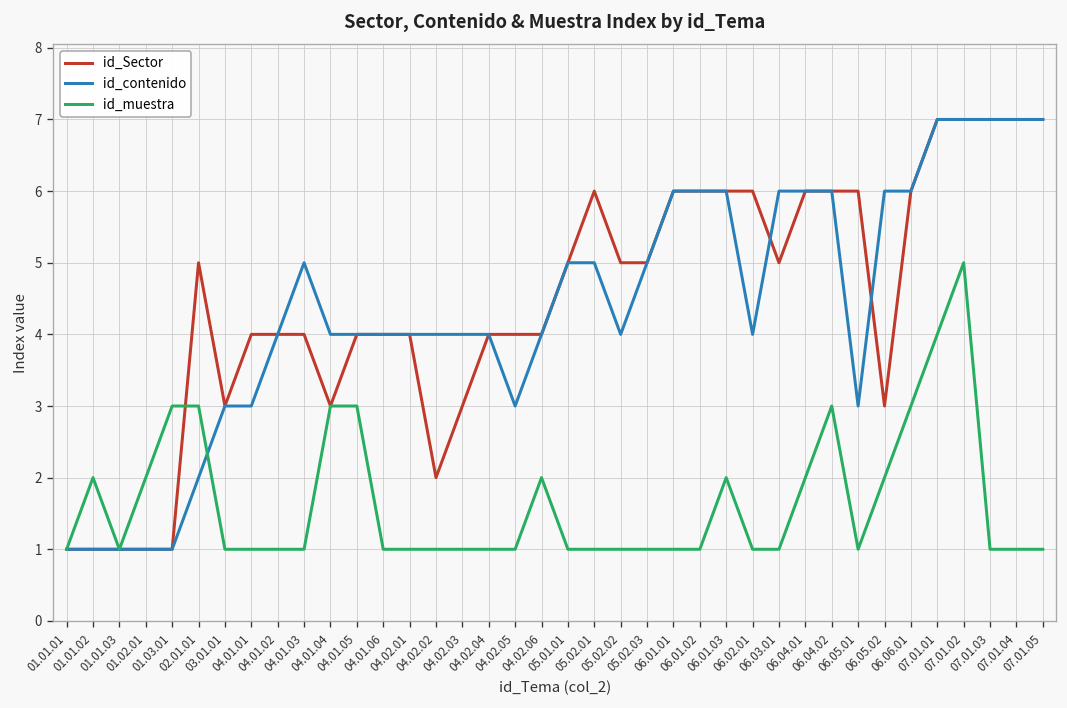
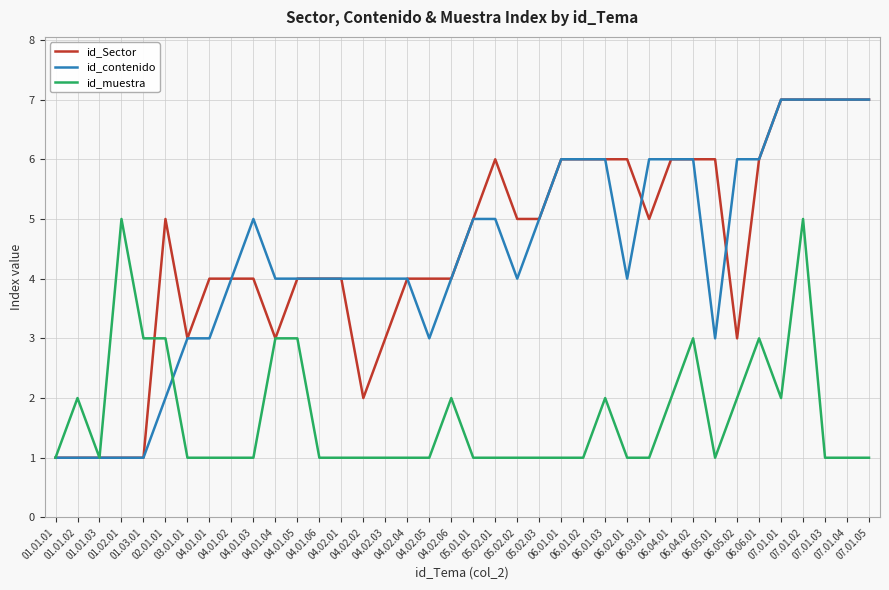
  {
    "id_Sector": {
      "02.01.01": 5,
      "04.01.01": 4,
      "04.01.03": 4,
      "04.02.02": 2,
      "04.02.03": 3,
      "04.02.05": 4,
      "05.02.01": 6,
      "05.02.02": 5,
      "06.02.01": 6,
      "06.03.01": 5,
      "06.05.01": 6,
      "06.05.02": 3
    },
    "id_contenido": {
      "02.01.01": 2,
      "04.01.01": 3,
      "04.01.03": 5,
      "04.01.04": 4,
      "04.02.02": 4,
      "04.02.03": 4,
      "04.02.05": 3,
      "05.02.01": 5,
      "05.02.02": 4,
      "06.02.01": 4,
      "06.03.01": 6,
      "06.05.01": 3,
      "06.05.02": 6
    },
    "id_muestra": {
      "01.01.02": 2,
-     "01.02.01": 2,
+     "01.02.01": 5,
      "01.03.01": 3,
      "02.01.01": 3,
      "03.01.01": 1,
      "04.01.01": 1,
      "04.01.02": 1,
      "04.01.03": 1,
      "04.01.05": 3,
      "04.01.06": 1,
      "04.02.01": 1,
      "04.02.02": 1,
      "04.02.03": 1,
      "04.02.04": 1,
      "04.02.05": 1,
      "04.02.06": 2,
      "05.01.01": 1,
      "05.02.01": 1,
      "05.02.02": 1,
      "05.02.03": 1,
      "06.01.01": 1,
      "06.01.02": 1,
      "06.01.03": 2,
      "06.02.01": 1,
      "06.03.01": 1,
      "06.04.01": 2,
      "06.04.02": 3,
      "06.05.01": 1,
      "06.05.02": 2,
      "06.06.01": 3,
-     "07.01.01": 4,
+     "07.01.01": 2,
      "07.01.02": 5,
      "07.01.03": 1,
      "07.01.04": 1,
      "07.01.05": 1
    }
  }
